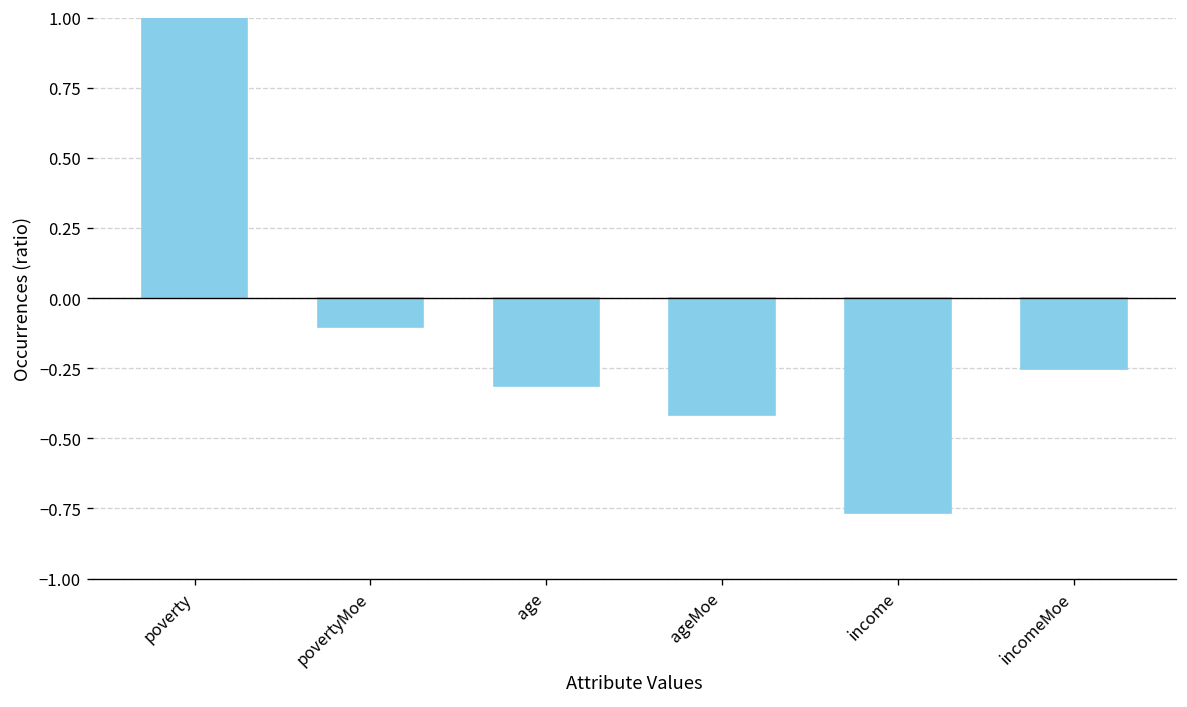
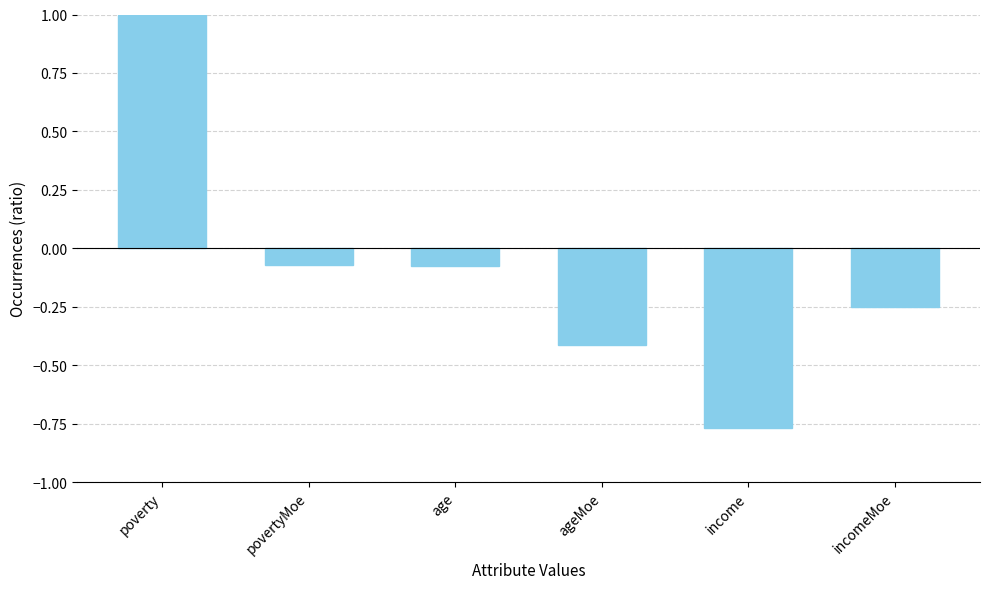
  {
    "poverty": 1.00,
-   "povertyMoe": -0.10,
-   "age": -0.31,
+   "povertyMoe": -0.07,
+   "age": -0.08,
    "ageMoe": -0.42,
    "income": -0.77,
    "incomeMoe": -0.25
  }
